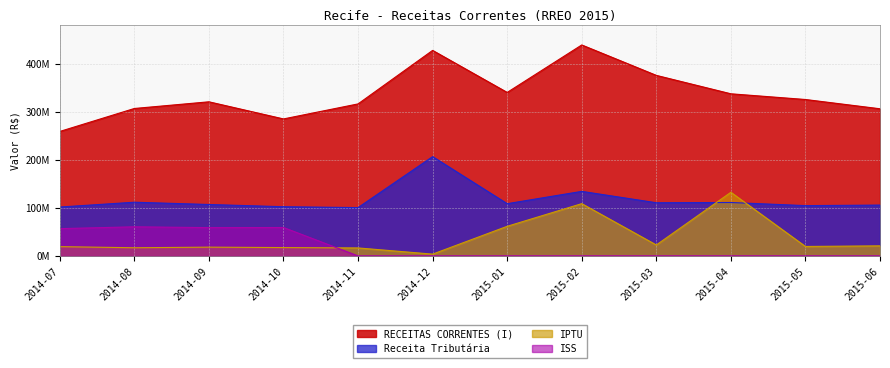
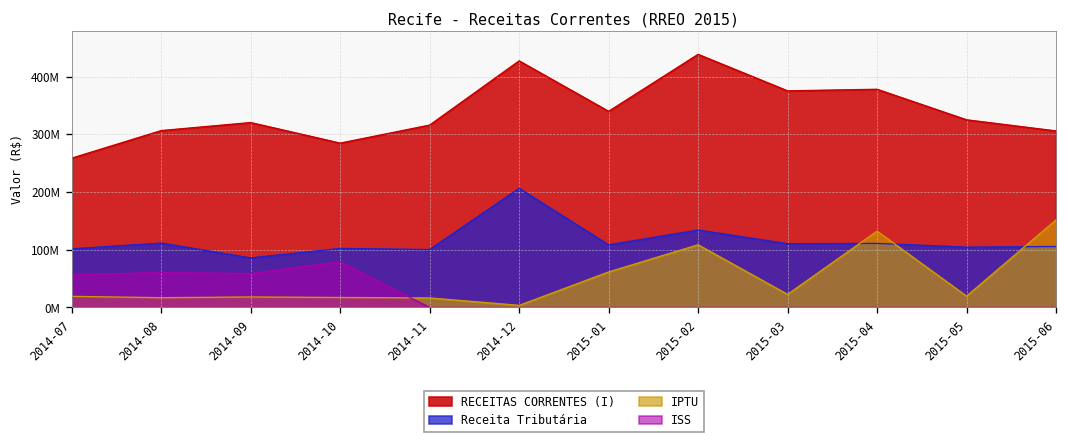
  {
    "RECEITAS CORRENTES (I)": {
      "2014-07": 260000000,
      "2014-08": 310000000,
      "2014-09": 320000000,
      "2014-10": 280000000,
      "2014-11": 320000000,
      "2014-12": 430000000,
      "2015-01": 340000000,
      "2015-02": 440000000,
      "2015-03": 380000000,
-     "2015-04": 340000000,
+     "2015-04": 380000000,
      "2015-05": 330000000,
      "2015-06": 310000000
    },
    "Receita Tributária": {
      "2014-07": 100000000,
      "2014-08": 110000000,
-     "2014-09": 110000000,
+     "2014-09": 90000000,
      "2014-10": 100000000,
      "2014-11": 100000000,
      "2014-12": 210000000,
      "2015-01": 110000000,
      "2015-02": 130000000,
      "2015-03": 110000000,
      "2015-04": 110000000,
      "2015-05": 100000000,
      "2015-06": 110000000
    },
    "IPTU": {
      "2014-07": 20000000,
      "2014-08": 20000000,
      "2014-09": 20000000,
      "2014-10": 20000000,
      "2014-11": 20000000,
      "2015-01": 60000000,
      "2015-02": 110000000,
      "2015-03": 20000000,
      "2015-04": 130000000,
      "2015-05": 20000000,
-     "2015-06": 20000000
+     "2015-06": 150000000
    },
    "ISS": {
      "2014-07": 60000000,
      "2014-08": 60000000,
      "2014-09": 60000000,
-     "2014-10": 60000000,
+     "2014-10": 80000000,
      "2014-11": 0,
      "2015-01": 0,
      "2015-02": 0,
      "2015-03": 0,
      "2015-04": 0,
      "2015-05": 0,
      "2015-06": 0
    }
  }
